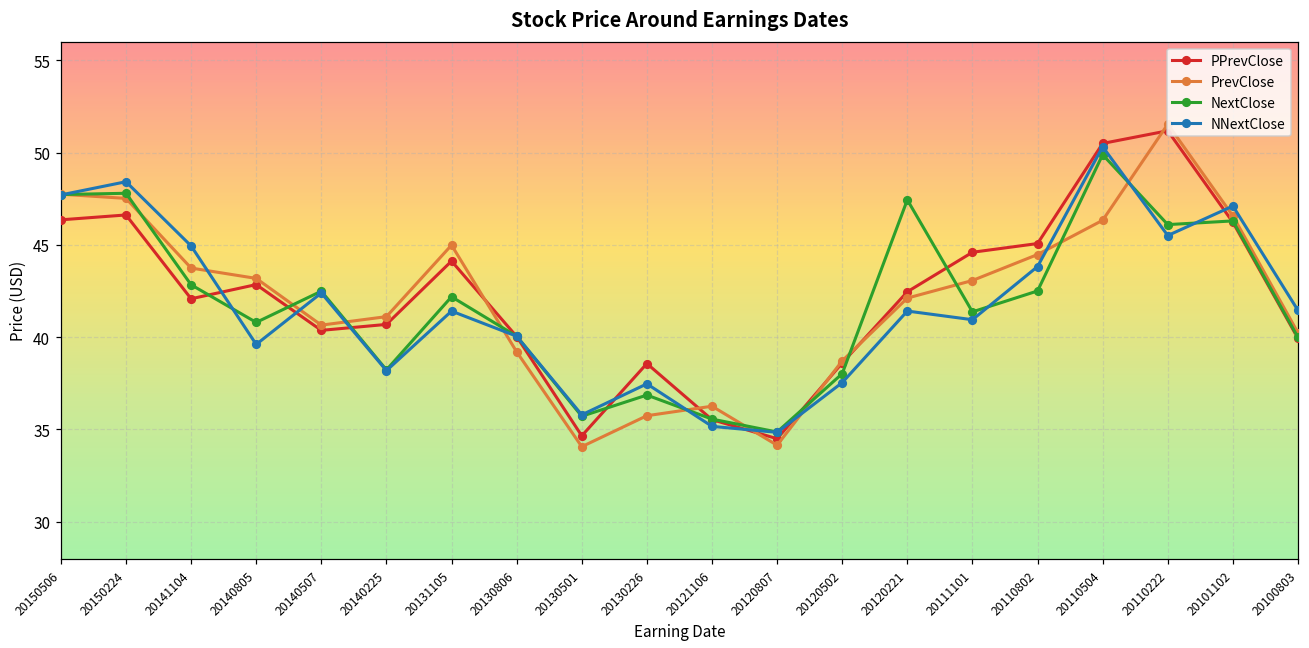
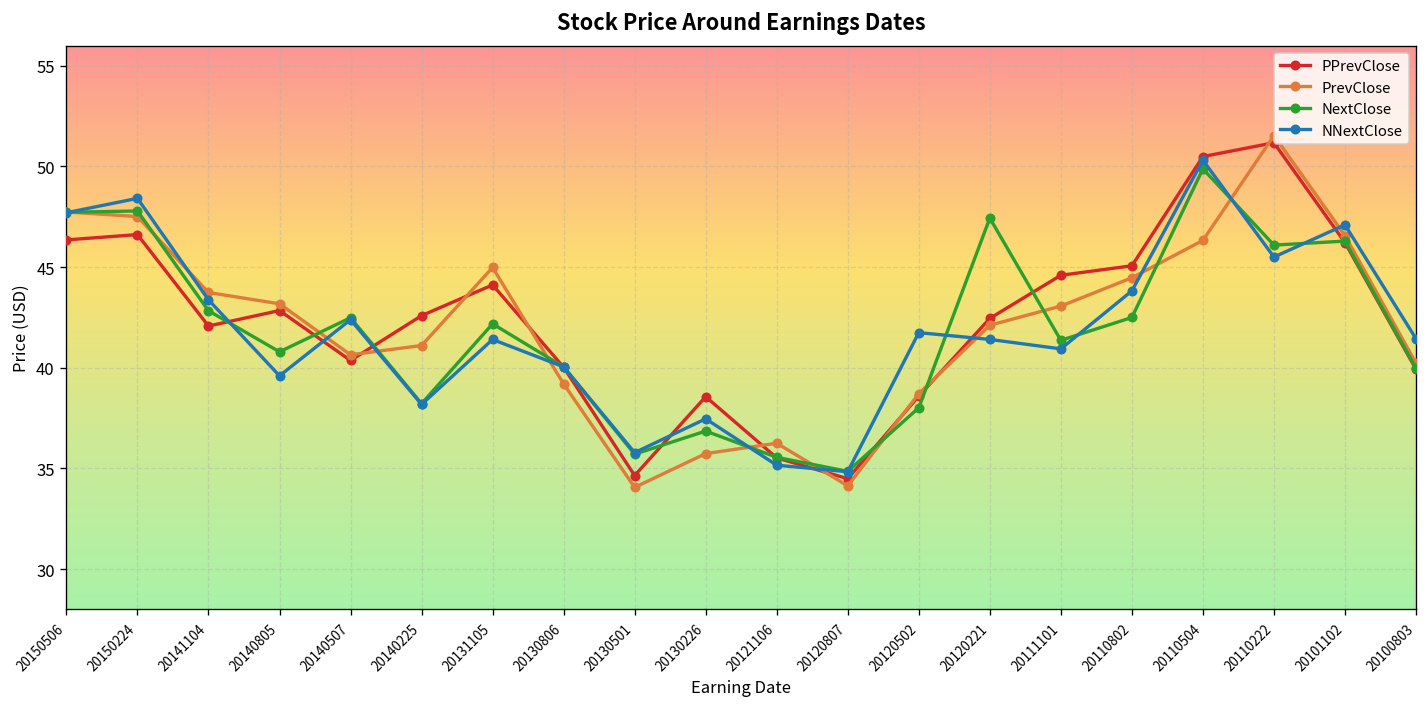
  {
    "PPrevClose": {
      "20150506": 46.4,
      "20150224": 46.6,
      "20141104": 42.1,
      "20140805": 42.8,
      "20140507": 40.4,
-     "20140225": 40.7,
+     "20140225": 42.6,
      "20131105": 44.1,
      "20130501": 34.6,
      "20130226": 38.6,
      "20120807": 34.5,
      "20120221": 42.5,
      "20111101": 44.6,
      "20110802": 45.1,
      "20110504": 50.5
    },
    "PrevClose": {
      "20150224": 47.5,
      "20141104": 43.7,
      "20140805": 43.2,
      "20140507": 40.6,
      "20140225": 41.1,
      "20131105": 45.0,
      "20130806": 39.2,
      "20130501": 34.1,
      "20130226": 35.7,
      "20121106": 36.3,
      "20120807": 34.1,
      "20120221": 42.1,
      "20111101": 43.1,
      "20110802": 44.5,
      "20110504": 46.3,
      "20101102": 46.6,
      "20100803": 40.2
    },
    "NextClose": {
      "20150224": 47.8,
      "20141104": 42.8,
      "20140805": 40.8,
      "20131105": 42.2,
      "20130226": 36.9,
      "20120502": 38.0,
      "20120221": 47.4,
      "20111101": 41.4,
      "20110802": 42.5,
      "20110504": 49.9,
      "20110222": 46.1
    },
    "NNextClose": {
      "20150224": 48.4,
-     "20141104": 44.9,
+     "20141104": 43.4,
      "20140805": 39.6,
      "20131105": 41.4,
      "20130226": 37.5,
      "20121106": 35.2,
-     "20120502": 37.5,
+     "20120502": 41.7,
      "20120221": 41.4,
      "20111101": 40.9,
      "20110802": 43.8,
      "20110504": 50.3,
      "20110222": 45.5,
      "20101102": 47.1,
      "20100803": 41.4
    }
  }
